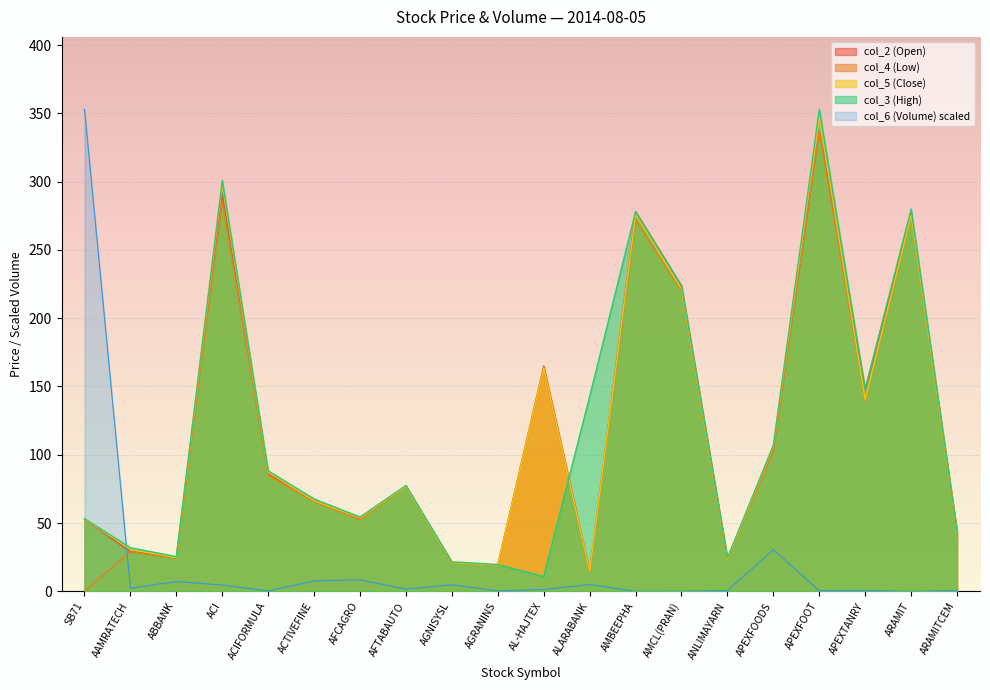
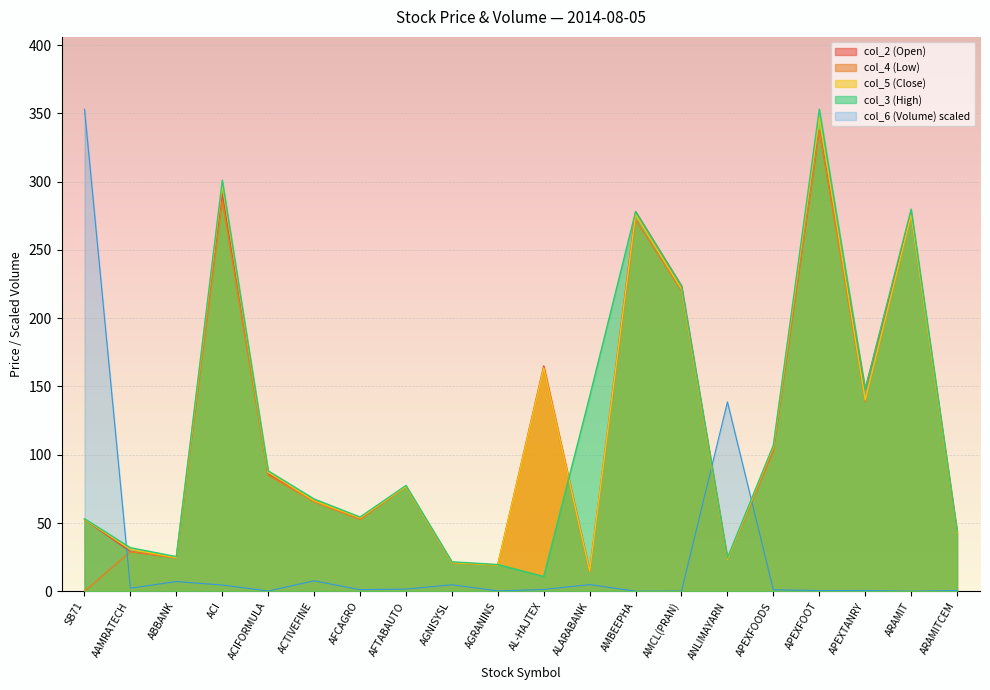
  {
    "col_3 (High)": {
      "ACI": 301,
      "AL-HAJTEX": 11,
      "ALARABANK": 143,
      "APEXFOOT": 353,
      "ARAMIT": 280
    },
    "col_6 (Volume) scaled": {
      "SB71": 353,
      "AAMRATECH": 2,
      "ABBANK": 7,
      "ACI": 5,
      "ACIFORMULA": 0,
      "ACTIVEFINE": 8,
-     "AFCAGRO": 8,
+     "AFCAGRO": 1,
      "AFTABAUTO": 2,
      "AGNISYSL": 5,
      "AGRANINS": 0,
      "AL-HAJTEX": 1,
      "ALARABANK": 5,
      "AMBEEPHA": 0,
      "AMCL(PRAN)": 0,
-     "ANLIMAYARN": 1,
-     "APEXFOODS": 30,
+     "ANLIMAYARN": 139,
+     "APEXFOODS": 1,
      "APEXFOOT": 1,
      "APEXTANRY": 1,
      "ARAMIT": 0,
      "ARAMITCEM": 1
    }
  }
